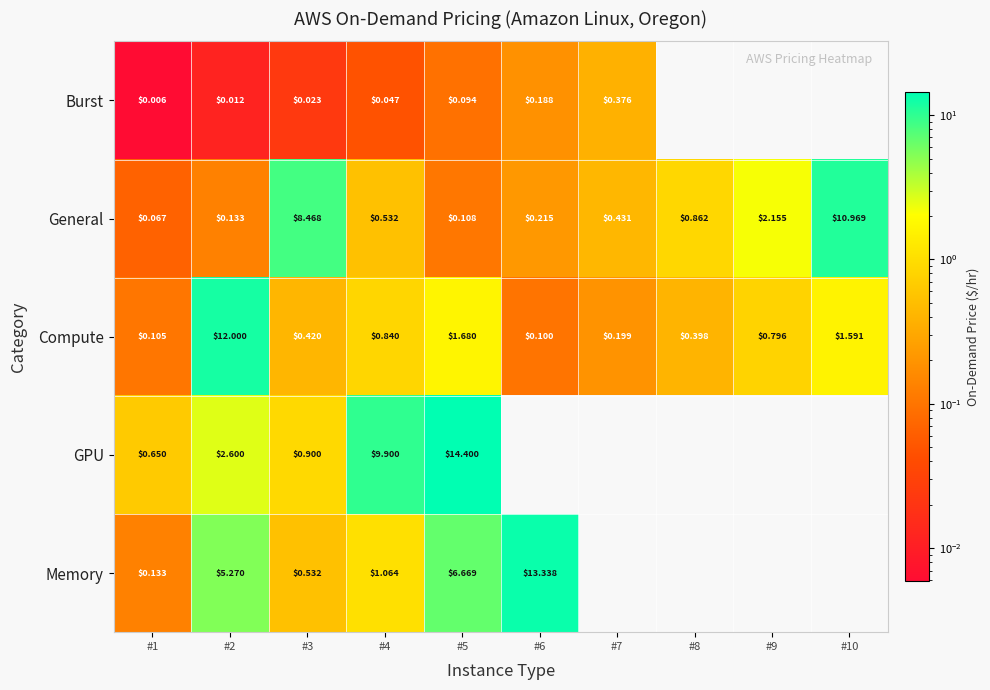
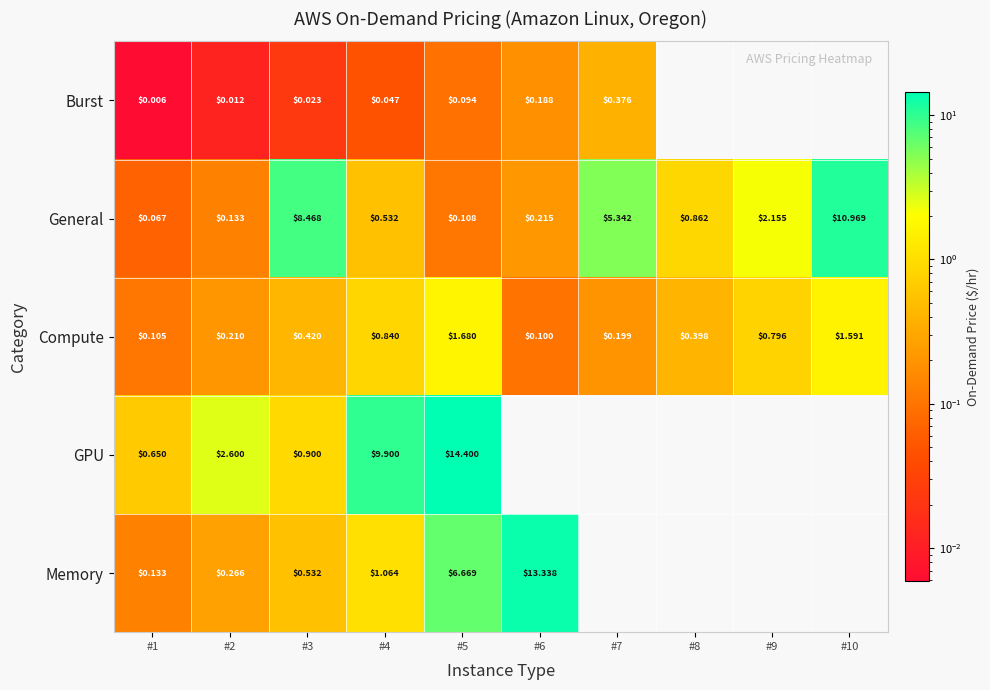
  {
    "Burst": {
      "#1": "$0.006",
      "#2": "$0.012",
      "#3": "$0.023",
      "#4": "$0.047",
      "#5": "$0.094",
      "#6": "$0.188",
      "#7": "$0.376"
    },
    "General": {
      "#1": "$0.067",
      "#2": "$0.133",
      "#3": "$8.468",
      "#4": "$0.532",
      "#5": "$0.108",
      "#6": "$0.215",
-     "#7": "$0.431",
+     "#7": "$5.342",
      "#8": "$0.862",
      "#9": "$2.155",
      "#10": "$10.969"
    },
    "Compute": {
      "#1": "$0.105",
-     "#2": "$12.000",
+     "#2": "$0.210",
      "#3": "$0.420",
      "#4": "$0.840",
      "#5": "$1.680",
      "#6": "$0.100",
      "#7": "$0.199",
      "#8": "$0.398",
      "#9": "$0.796",
      "#10": "$1.591"
    },
    "GPU": {
      "#1": "$0.650",
      "#2": "$2.600",
      "#3": "$0.900",
      "#4": "$9.900",
      "#5": "$14.400"
    },
    "Memory": {
      "#1": "$0.133",
-     "#2": "$5.270",
+     "#2": "$0.266",
      "#3": "$0.532",
      "#4": "$1.064",
      "#5": "$6.669",
      "#6": "$13.338"
    }
  }
